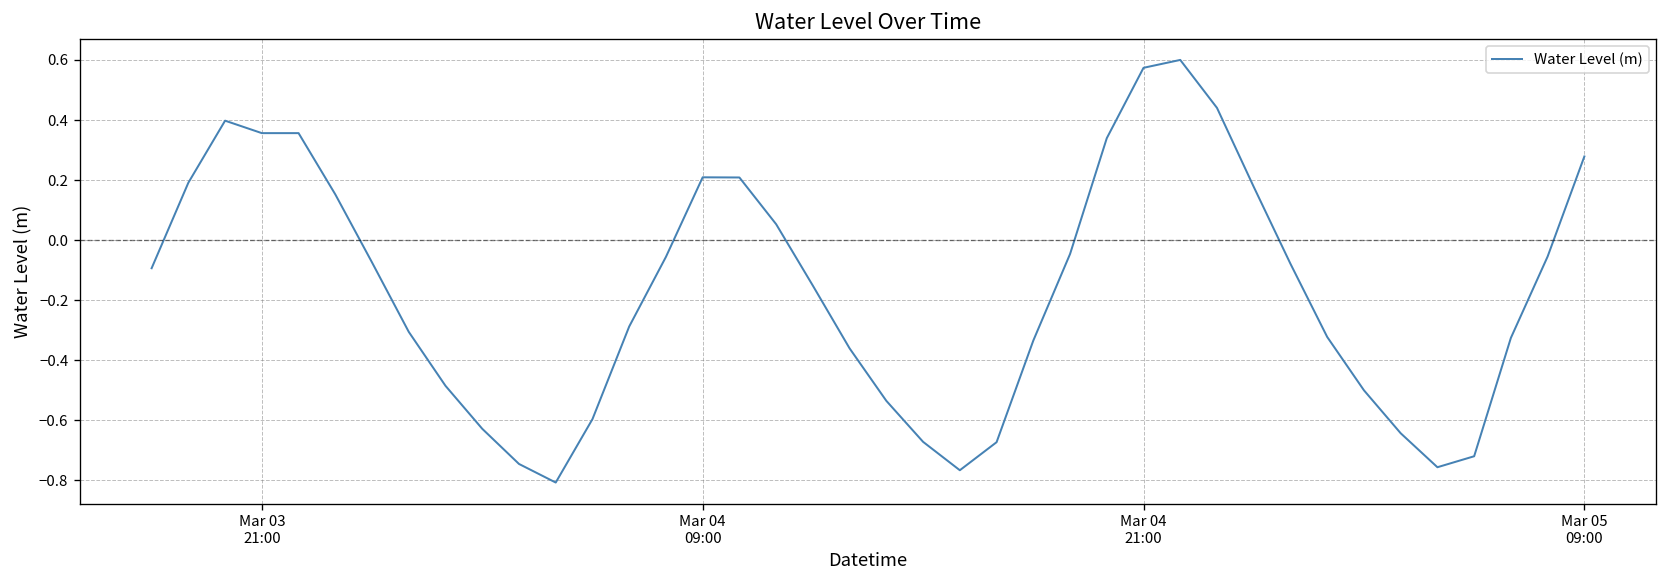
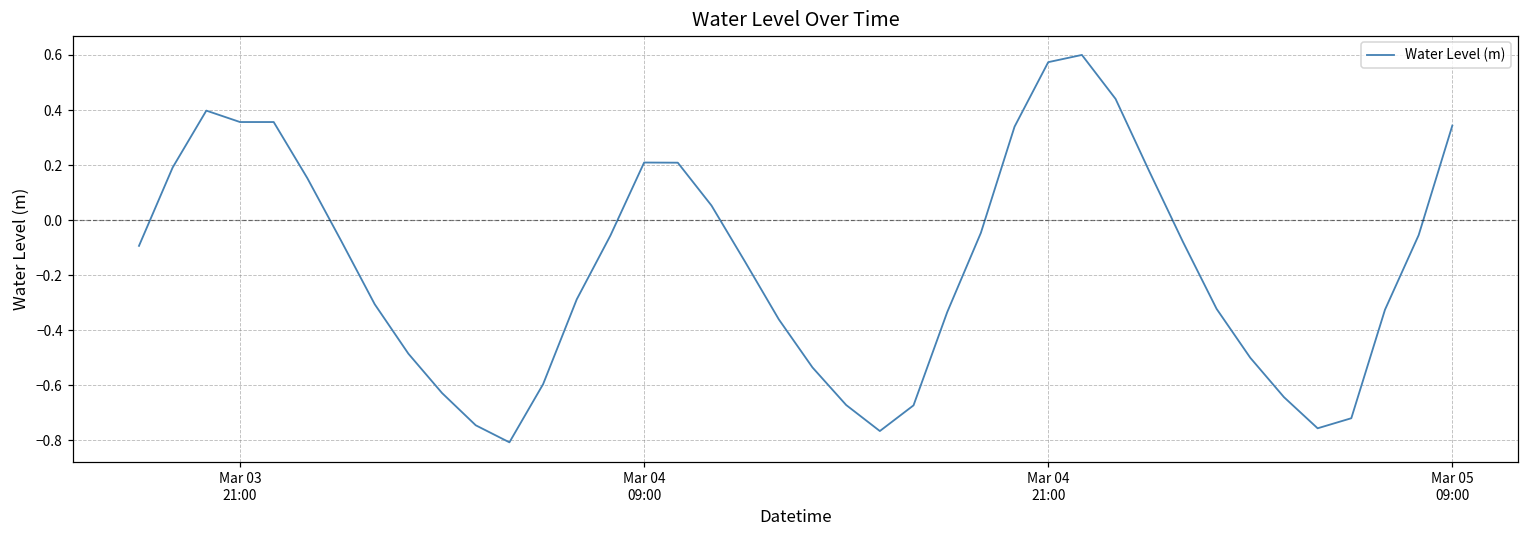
  {
    "Mar 03 21:00": 0.36,
    "Mar 04 09:00": 0.21,
    "Mar 04 21:00": 0.57,
-   "Mar 05 09:00": 0.28
+   "Mar 05 09:00": 0.34
  }
